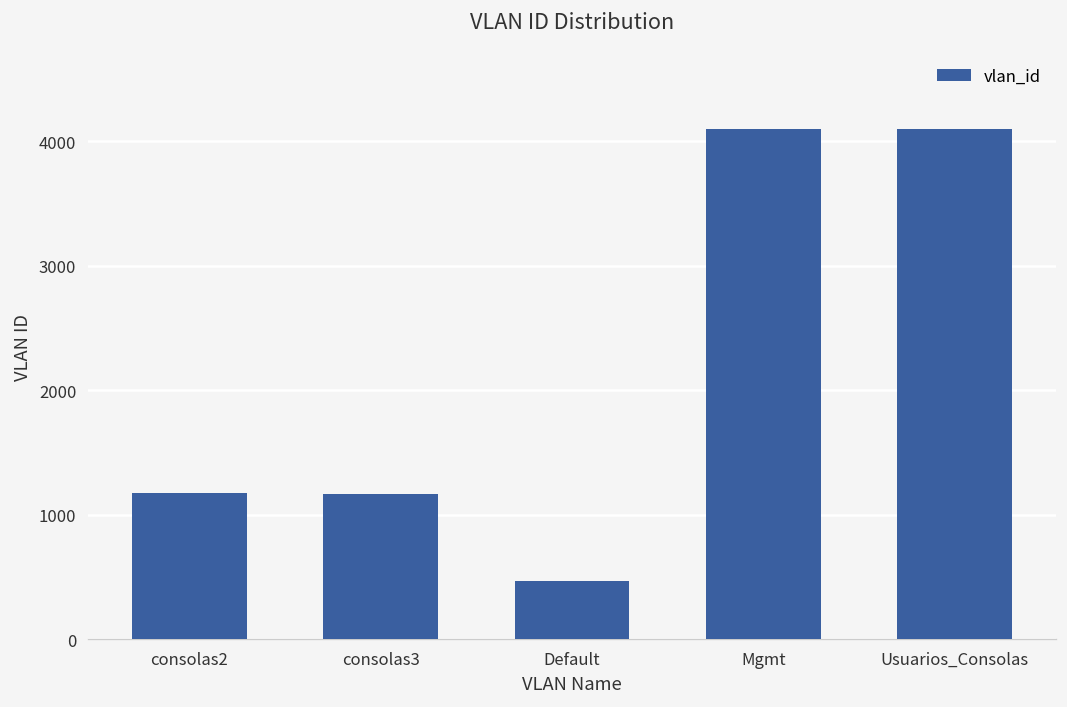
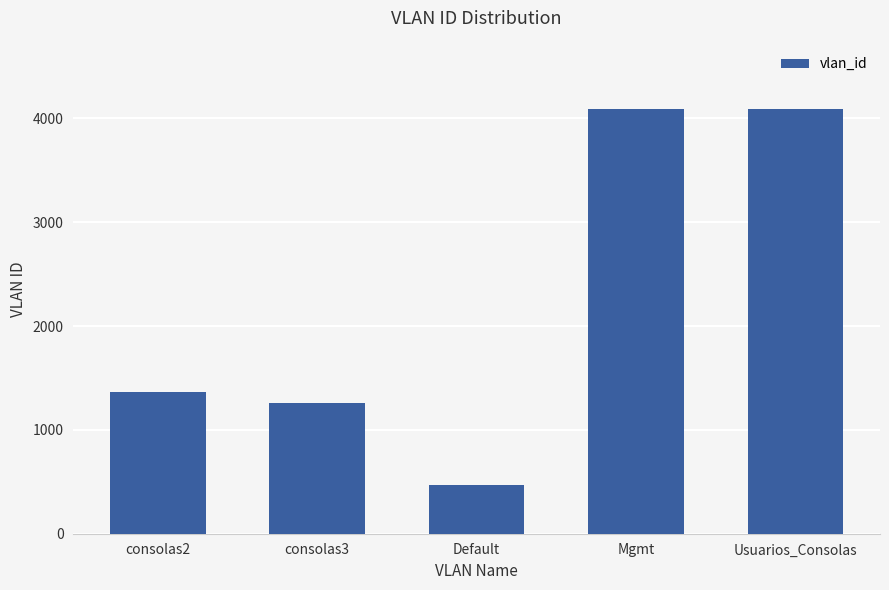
  {
-   "consolas2": 1170,
-   "consolas3": 1170,
+   "consolas2": 1370,
+   "consolas3": 1260,
    "Default": 470,
    "Mgmt": 4100,
    "Usuarios_Consolas": 4090
  }
